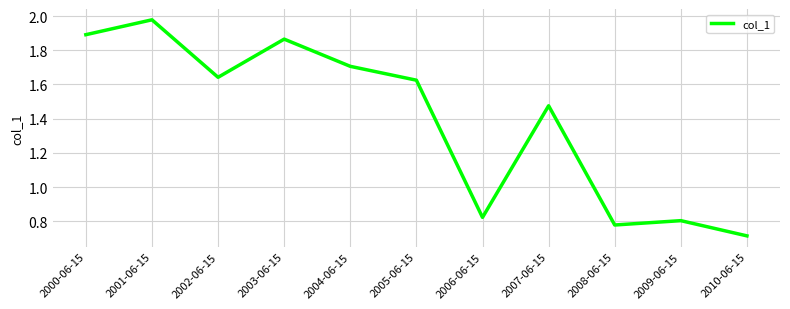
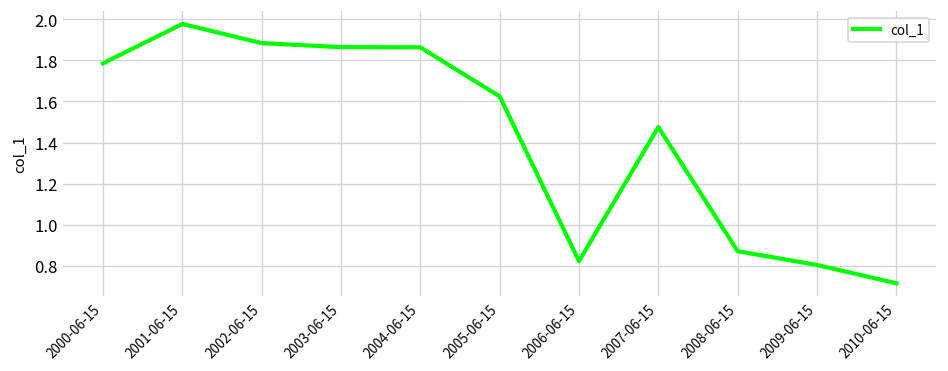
  {
-   "2000-06-15": 1.89,
+   "2000-06-15": 1.79,
    "2001-06-15": 1.98,
-   "2002-06-15": 1.64,
+   "2002-06-15": 1.88,
    "2003-06-15": 1.86,
-   "2004-06-15": 1.71,
+   "2004-06-15": 1.86,
    "2005-06-15": 1.62,
    "2006-06-15": 0.82,
    "2007-06-15": 1.48,
-   "2008-06-15": 0.78,
+   "2008-06-15": 0.87,
    "2009-06-15": 0.80,
    "2010-06-15": 0.71
  }
